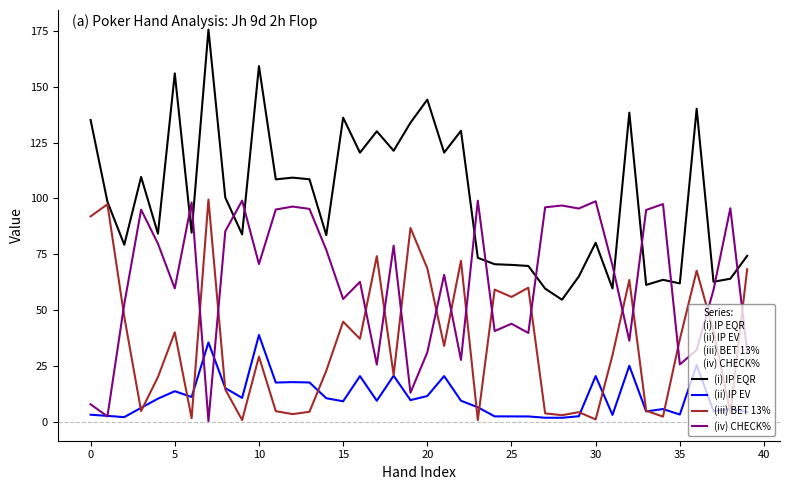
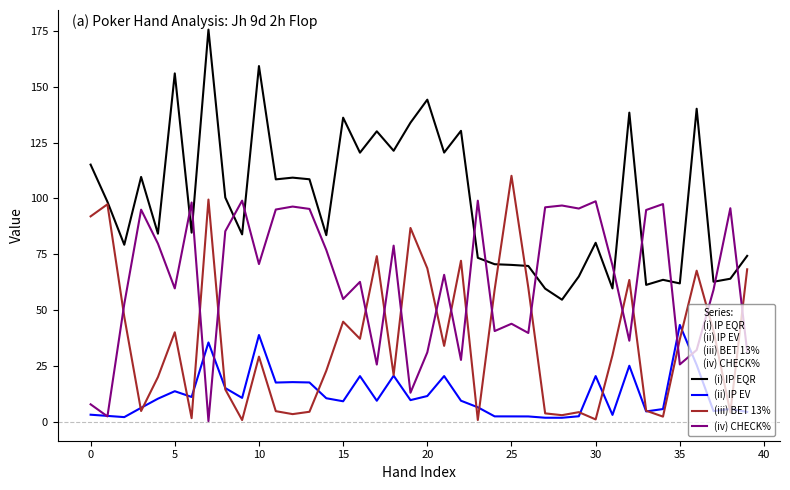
  {
    "(i) IP EQR": {
-     "0": 135,
+     "0": 115,
      "5": 156,
      "10": 159,
      "15": 136,
      "20": 144,
      "25": 70,
      "30": 80,
      "35": 62
    },
    "(ii) IP EV": {
      "0": 3,
      "5": 14,
      "10": 39,
      "15": 9,
      "20": 12,
      "25": 3,
      "30": 21,
-     "35": 3
+     "35": 43
    },
    "(iii) BET 13%": {
      "0": 92,
      "5": 40,
      "10": 29,
      "15": 45,
      "20": 69,
-     "25": 56,
+     "25": 110,
      "30": 1,
      "35": 37
    },
    "(iv) CHECK%": {
      "0": 8,
      "5": 60,
      "10": 71,
      "15": 55,
      "20": 31,
      "25": 44,
      "30": 99,
      "35": 26
    }
  }
